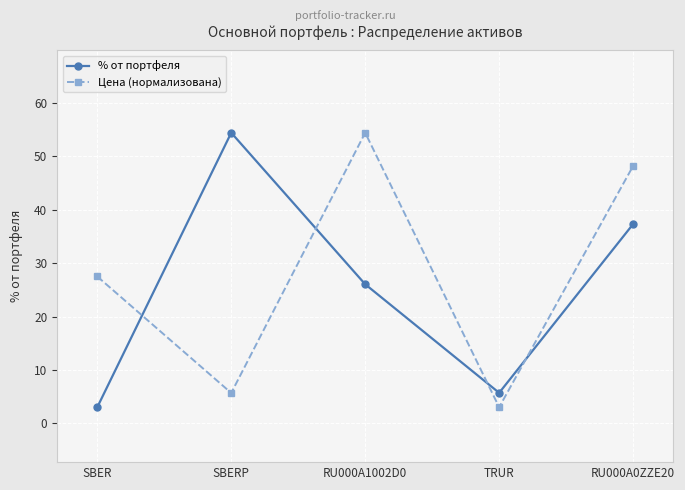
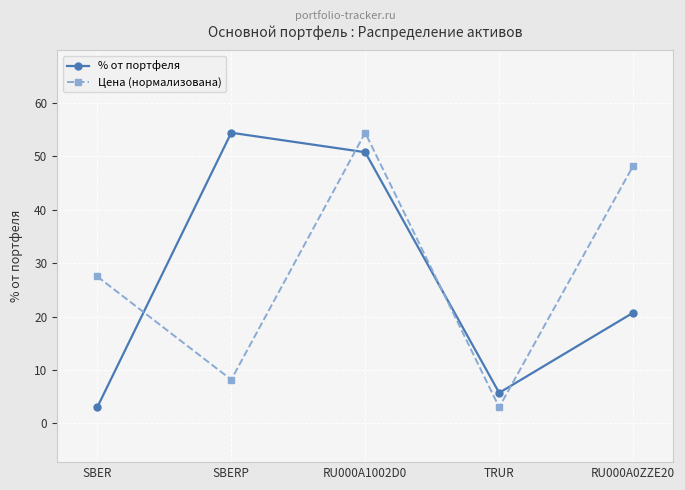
  {
    "% от портфеля": {
      "SBER": 3,
      "SBERP": 54,
-     "RU000A1002D0": 26,
+     "RU000A1002D0": 51,
      "TRUR": 6,
-     "RU000A0ZZE20": 37
+     "RU000A0ZZE20": 21
    },
    "Цена (нормализована)": {
      "SBER": 27,
-     "SBERP": 6,
+     "SBERP": 8,
      "RU000A1002D0": 54,
      "TRUR": 3,
      "RU000A0ZZE20": 48
    }
  }
